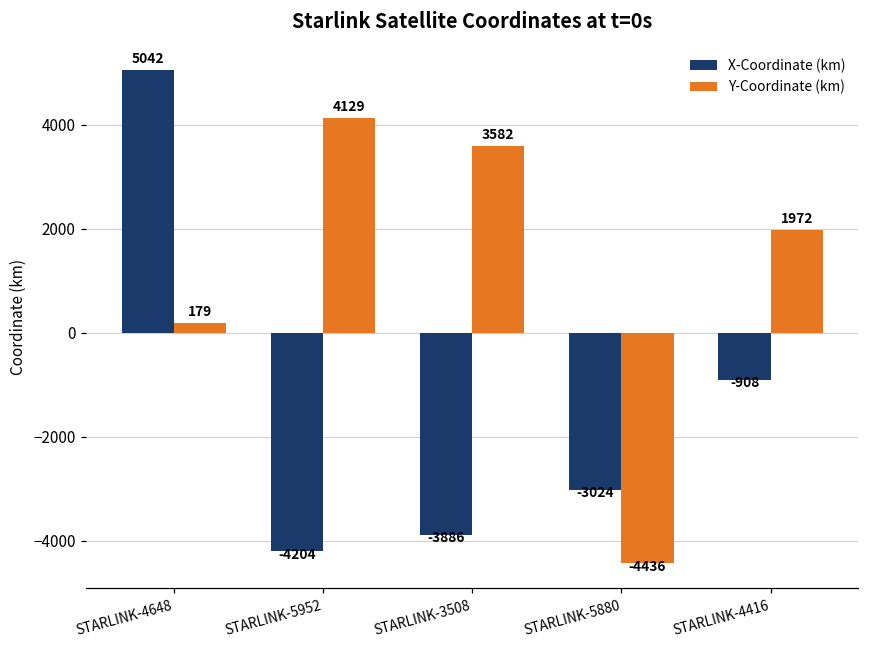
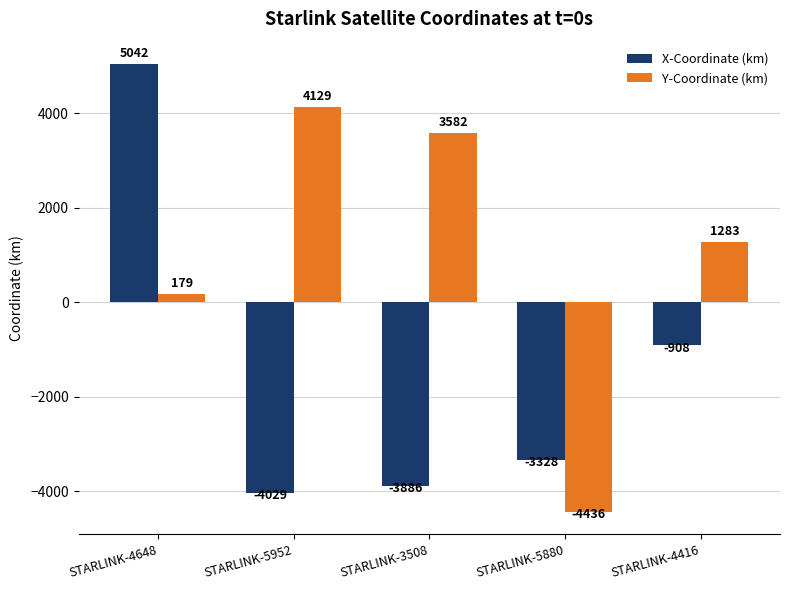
  {
    "X-Coordinate (km)": {
      "STARLINK-4648": 5042,
-     "STARLINK-5952": -4204,
+     "STARLINK-5952": -4029,
      "STARLINK-3508": -3886,
-     "STARLINK-5880": -3024,
+     "STARLINK-5880": -3328,
      "STARLINK-4416": -908
    },
    "Y-Coordinate (km)": {
      "STARLINK-4648": 179,
      "STARLINK-5952": 4129,
      "STARLINK-3508": 3582,
      "STARLINK-5880": -4436,
-     "STARLINK-4416": 1972
+     "STARLINK-4416": 1283
    }
  }
